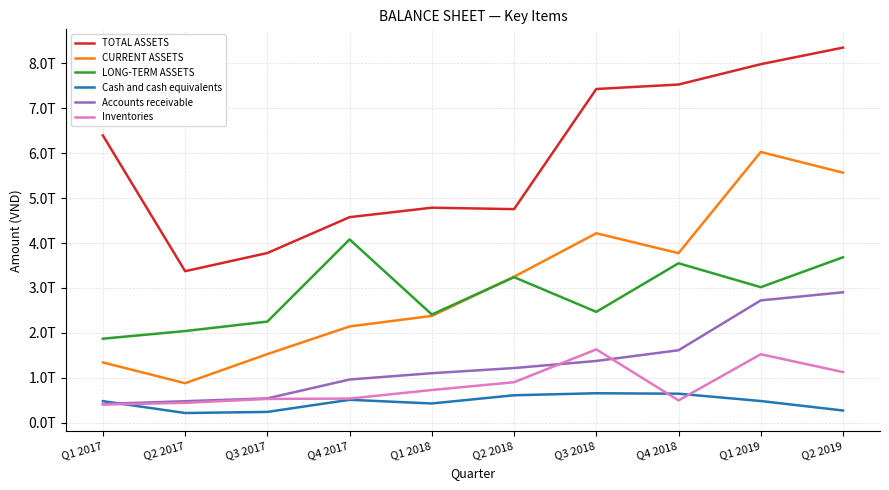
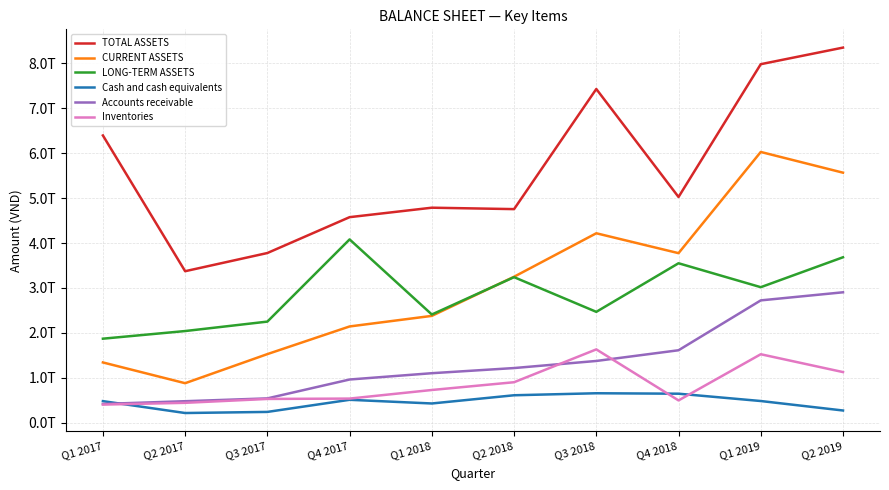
  {
    "TOTAL ASSETS": {
      "Q1 2017": "6.4T",
      "Q2 2017": "3.4T",
      "Q3 2017": "3.8T",
      "Q4 2017": "4.6T",
      "Q1 2018": "4.8T",
      "Q2 2018": "4.8T",
      "Q3 2018": "7.4T",
-     "Q4 2018": "7.5T",
+     "Q4 2018": "5.0T",
      "Q1 2019": "8.0T",
      "Q2 2019": "8.4T"
    },
    "CURRENT ASSETS": {
      "Q1 2017": "1.3T",
      "Q2 2017": "0.9T",
      "Q3 2017": "1.5T",
      "Q4 2017": "2.1T",
      "Q3 2018": "4.2T",
      "Q4 2018": "3.8T",
      "Q1 2019": "6.0T",
      "Q2 2019": "5.6T"
    },
    "LONG-TERM ASSETS": {
      "Q1 2017": "1.9T",
      "Q2 2017": "2.0T",
      "Q3 2017": "2.3T",
      "Q4 2017": "4.1T",
      "Q3 2018": "2.5T",
      "Q4 2018": "3.5T",
      "Q1 2019": "3.0T",
      "Q2 2019": "3.7T"
    },
    "Cash and cash equivalents": {
      "Q1 2017": "0.5T",
      "Q2 2017": "0.2T",
      "Q3 2017": "0.2T",
      "Q1 2018": "0.4T",
      "Q2 2018": "0.6T",
      "Q3 2018": "0.7T",
      "Q4 2018": "0.6T",
      "Q1 2019": "0.5T",
      "Q2 2019": "0.3T"
    },
    "Accounts receivable": {
      "Q4 2017": "1.0T",
      "Q1 2018": "1.1T",
      "Q2 2018": "1.2T",
      "Q3 2018": "1.4T",
      "Q4 2018": "1.6T",
      "Q1 2019": "2.7T",
      "Q2 2019": "2.9T"
    },
    "Inventories": {
      "Q1 2018": "0.7T",
      "Q2 2018": "0.9T",
      "Q3 2018": "1.6T",
      "Q4 2018": "0.5T",
      "Q1 2019": "1.5T",
      "Q2 2019": "1.1T"
    }
  }
